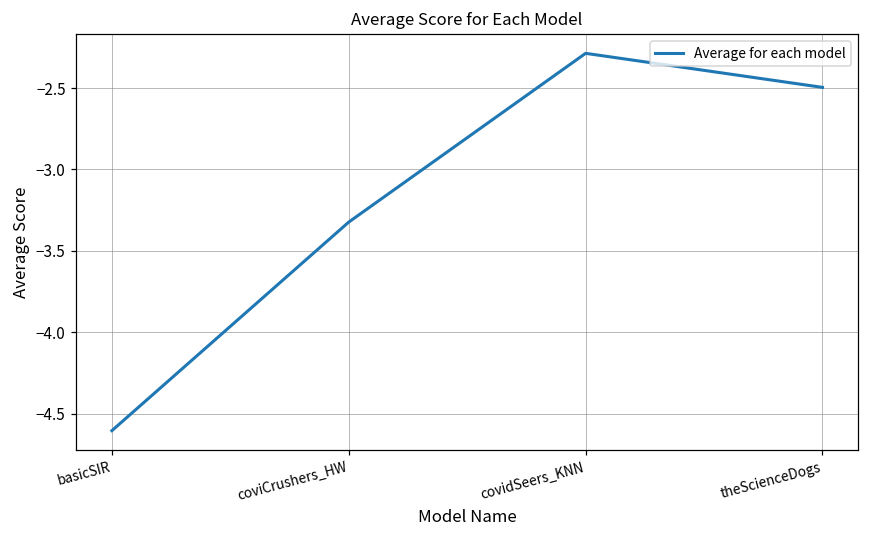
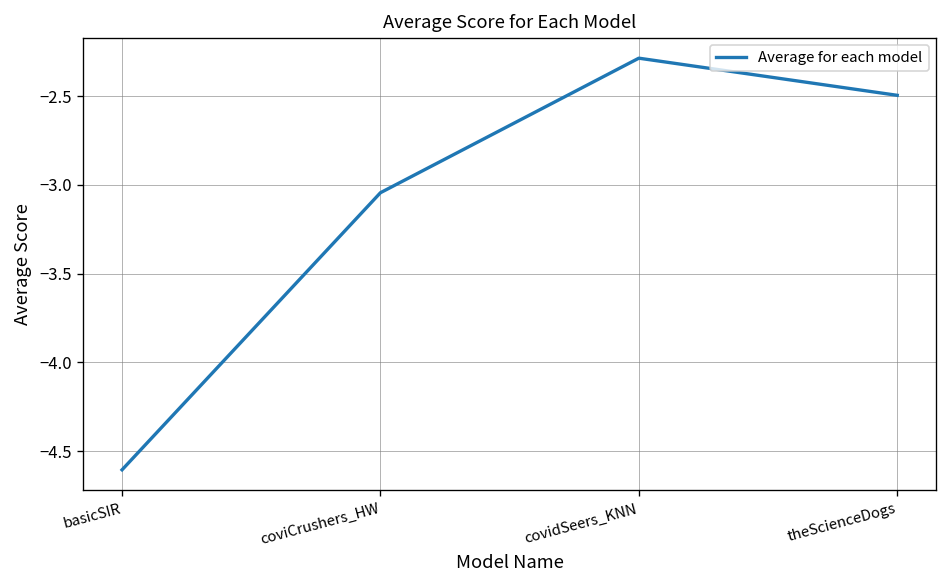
  {
    "basicSIR": -4.61,
-   "coviCrushers_HW": -3.32,
+   "coviCrushers_HW": -3.04,
    "covidSeers_KNN": -2.29,
    "theScienceDogs": -2.50
  }
